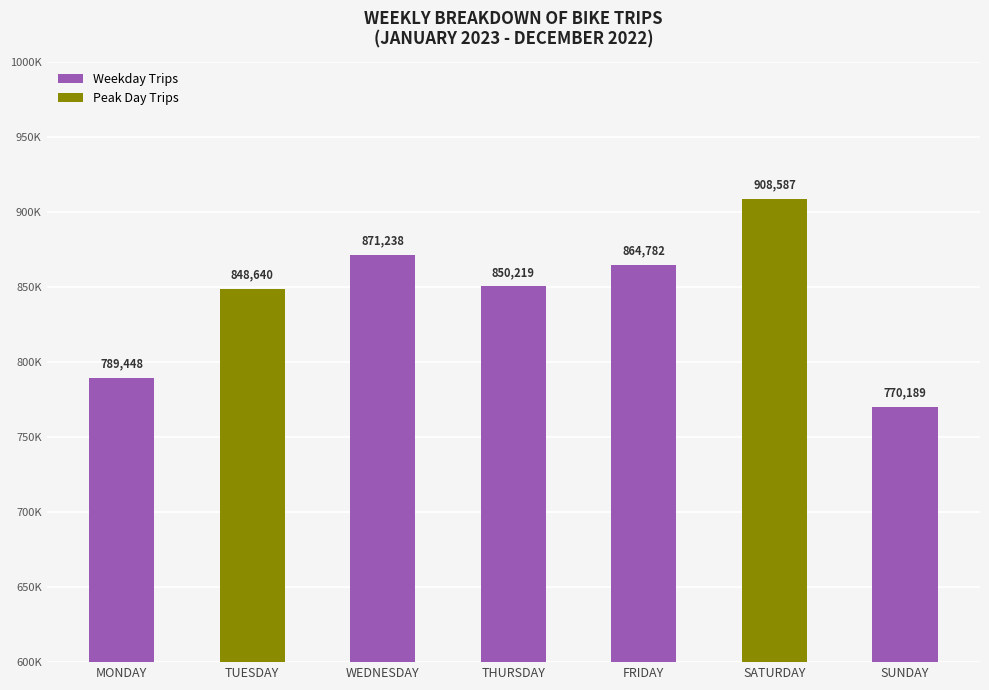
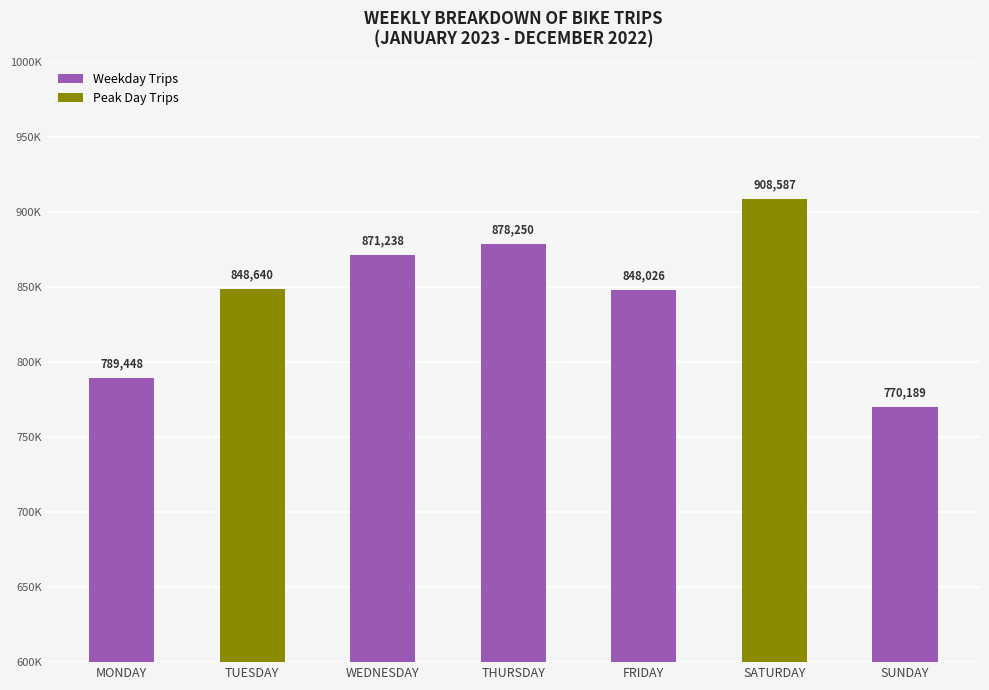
  {
    "MONDAY": "789,448",
    "TUESDAY": "848,640",
    "WEDNESDAY": "871,238",
-   "THURSDAY": "850,219",
-   "FRIDAY": "864,782",
+   "THURSDAY": "878,250",
+   "FRIDAY": "848,026",
    "SATURDAY": "908,587",
    "SUNDAY": "770,189"
  }
